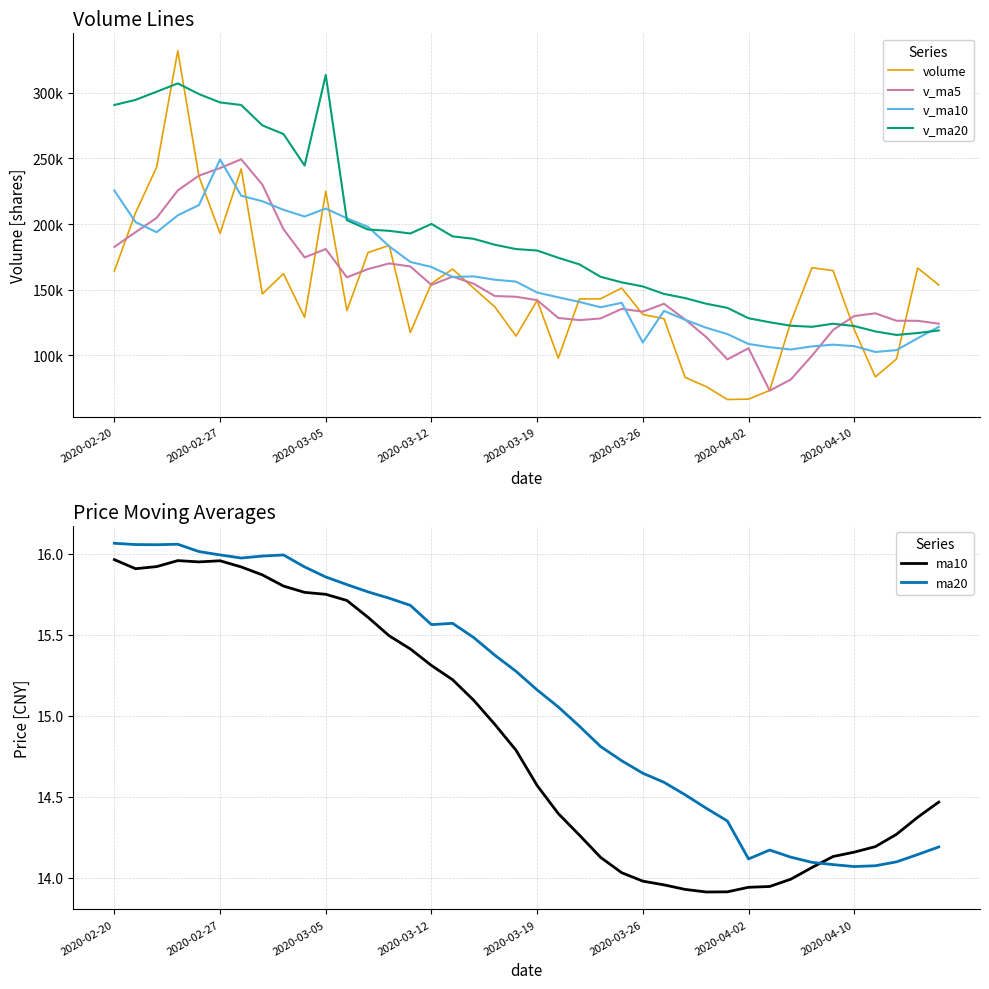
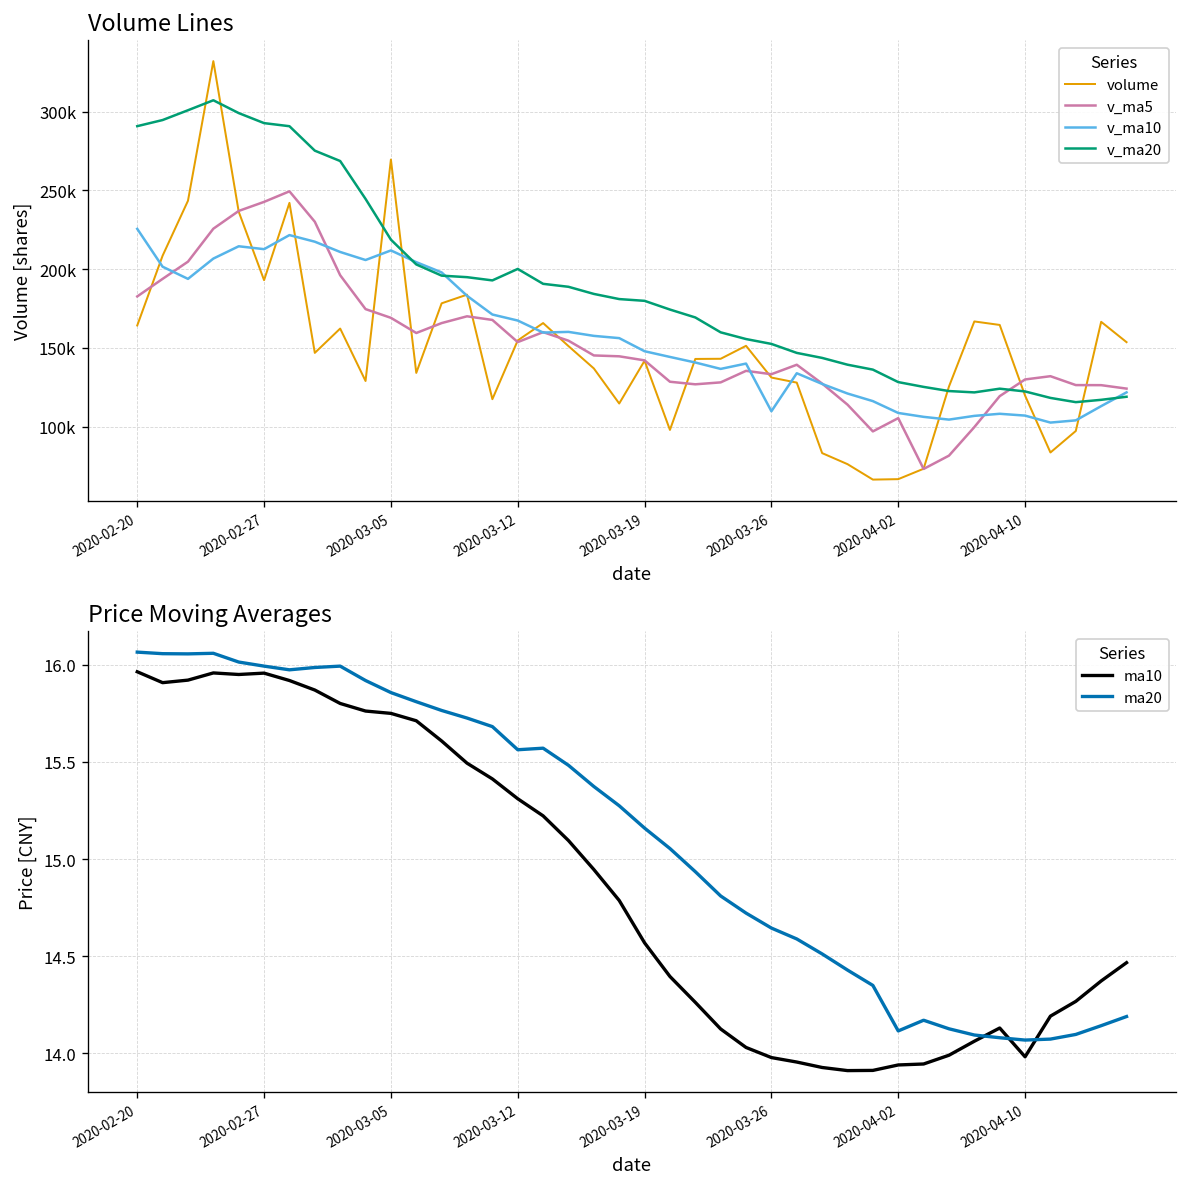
  {
    "Volume Lines": {
      "volume": {
        "2020-02-20": 164000,
        "2020-02-27": 193000,
-       "2020-03-05": 225000,
+       "2020-03-05": 270000,
        "2020-03-26": 131000,
        "2020-04-02": 67000,
        "2020-04-10": 120000
      },
      "v_ma5": {
        "2020-02-20": 183000,
        "2020-02-27": 243000,
-       "2020-03-05": 181000,
+       "2020-03-05": 169000,
        "2020-03-26": 133000,
        "2020-04-02": 105000,
        "2020-04-10": 130000
      },
      "v_ma10": {
        "2020-02-20": 226000,
-       "2020-02-27": 249000,
+       "2020-02-27": 213000,
        "2020-03-05": 212000,
        "2020-03-12": 167000,
        "2020-03-19": 148000,
        "2020-03-26": 110000,
        "2020-04-02": 109000,
        "2020-04-10": 107000
      },
      "v_ma20": {
        "2020-02-20": 291000,
        "2020-02-27": 293000,
-       "2020-03-05": 314000,
+       "2020-03-05": 219000,
        "2020-03-12": 200000,
        "2020-03-19": 180000,
        "2020-03-26": 153000,
        "2020-04-02": 128000,
        "2020-04-10": 122000
      }
    },
    "Price Moving Averages": {
      "ma10": {
        "2020-02-20": 15.96,
        "2020-02-27": 15.96,
        "2020-03-05": 15.75,
        "2020-03-12": 15.31,
        "2020-03-19": 14.57,
        "2020-03-26": 13.98,
        "2020-04-02": 13.94,
-       "2020-04-10": 14.16
+       "2020-04-10": 13.98
      },
      "ma20": {
        "2020-02-20": 16.06,
        "2020-02-27": 15.99,
        "2020-03-05": 15.86,
        "2020-03-12": 15.56,
        "2020-03-19": 15.16,
        "2020-03-26": 14.65,
        "2020-04-02": 14.12,
        "2020-04-10": 14.07
      }
    }
  }
